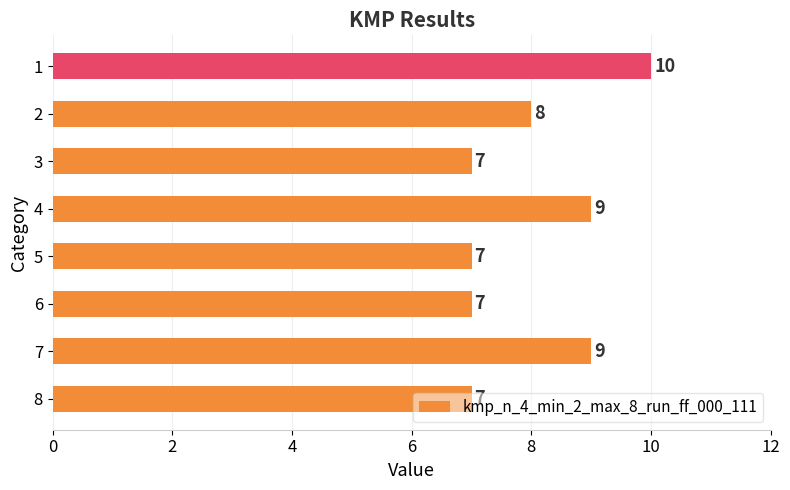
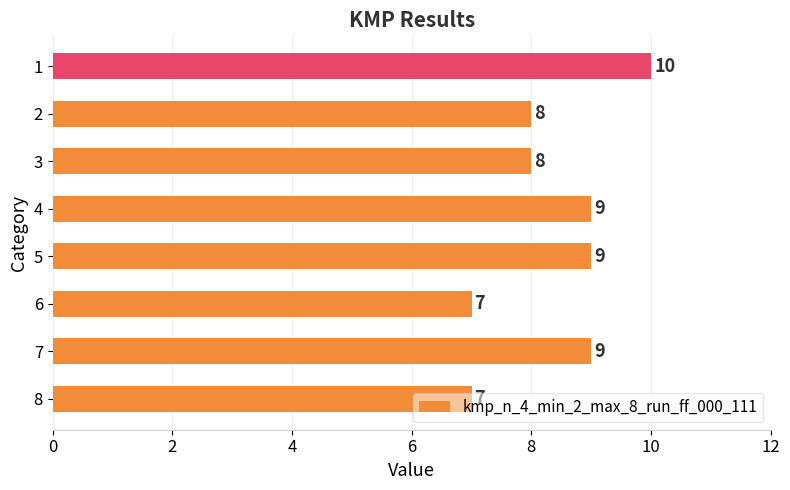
  {
    "1": 10,
    "2": 8,
-   "3": 7,
+   "3": 8,
    "4": 9,
-   "5": 7,
+   "5": 9,
    "6": 7,
    "7": 9
  }
